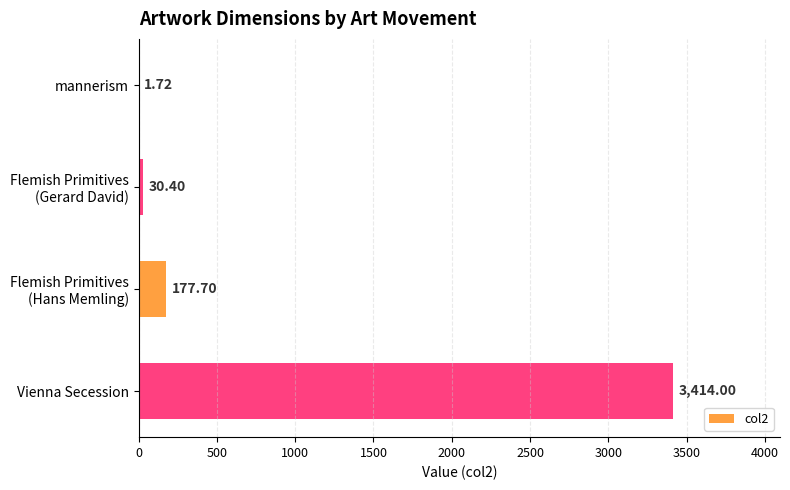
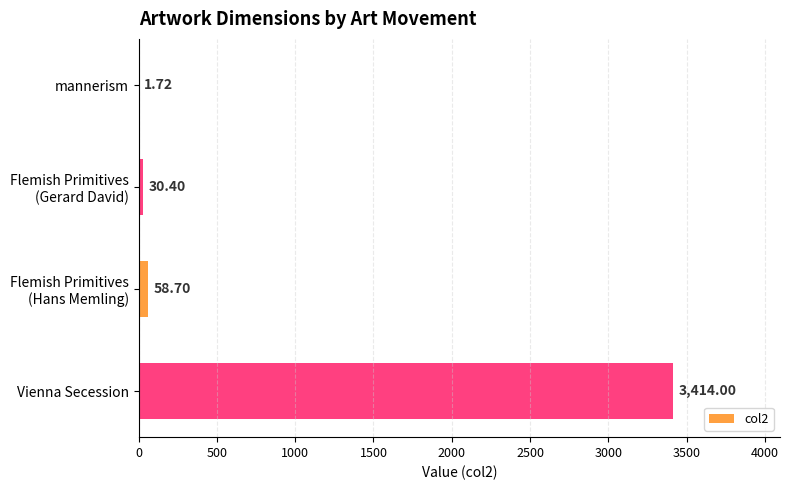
  {
    "mannerism": "1.72",
    "Flemish Primitives (Gerard David)": "30.40",
-   "Flemish Primitives (Hans Memling)": "177.70",
+   "Flemish Primitives (Hans Memling)": "58.70",
    "Vienna Secession": "3,414.00"
  }
